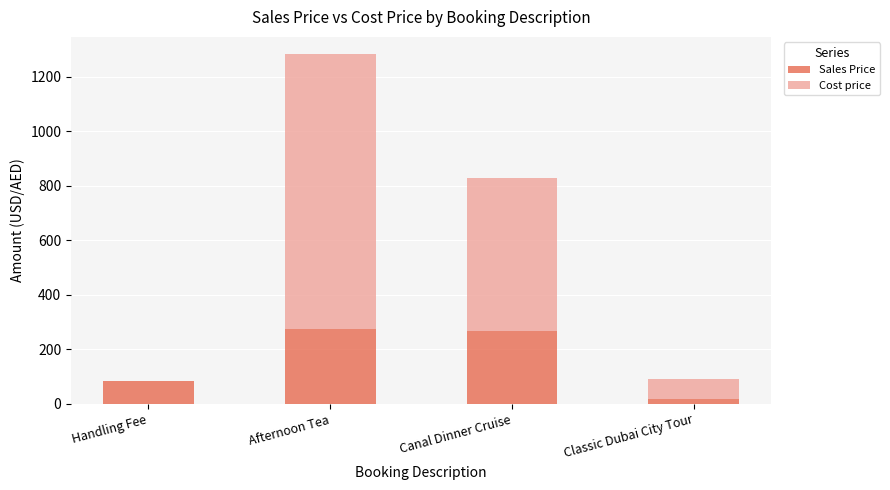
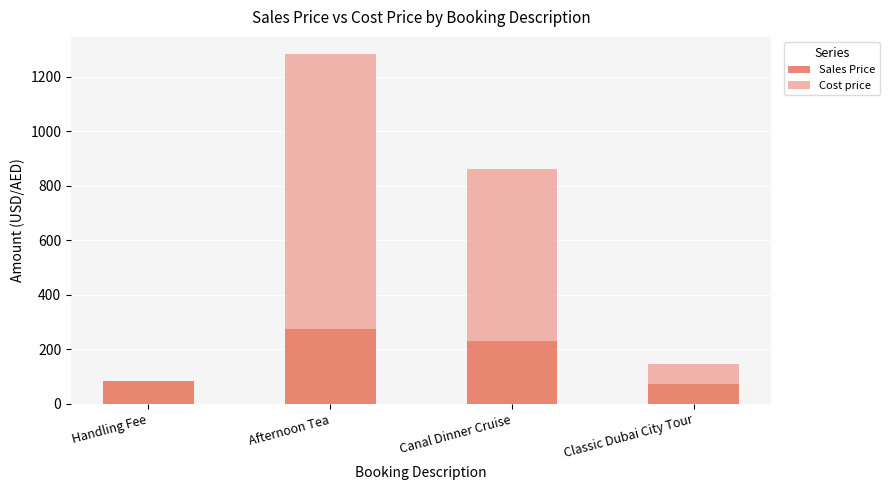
  {
    "Sales Price": {
      "Handling Fee": 80,
      "Afternoon Tea": 280,
-     "Canal Dinner Cruise": 270,
-     "Classic Dubai City Tour": 20
+     "Canal Dinner Cruise": 230,
+     "Classic Dubai City Tour": 70
    },
    "Cost price": {
      "Handling Fee": 0,
      "Afternoon Tea": 1010,
-     "Canal Dinner Cruise": 560,
+     "Canal Dinner Cruise": 630,
      "Classic Dubai City Tour": 70
    }
  }
